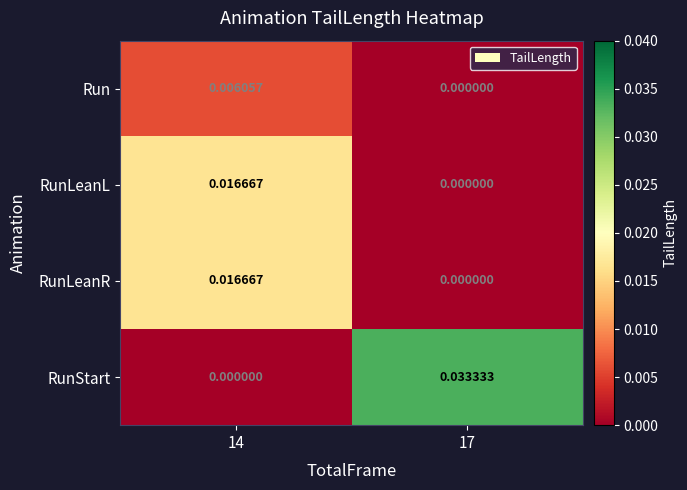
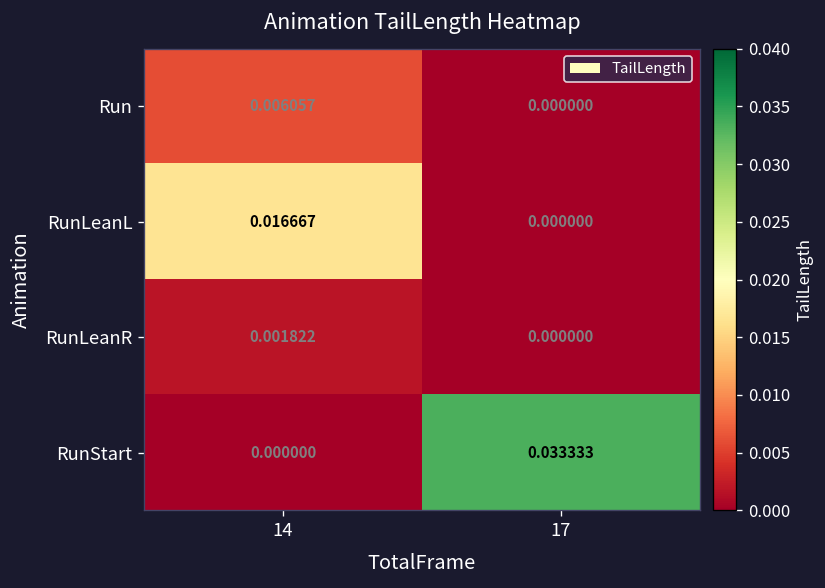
  {
    "Run": {
      "14": 0.006057,
      "17": 0.000000
    },
    "RunLeanL": {
      "14": 0.016667,
      "17": 0.000000
    },
    "RunLeanR": {
-     "14": 0.016667,
+     "14": 0.001822,
      "17": 0.000000
    },
    "RunStart": {
      "14": 0.000000,
      "17": 0.033333
    }
  }
